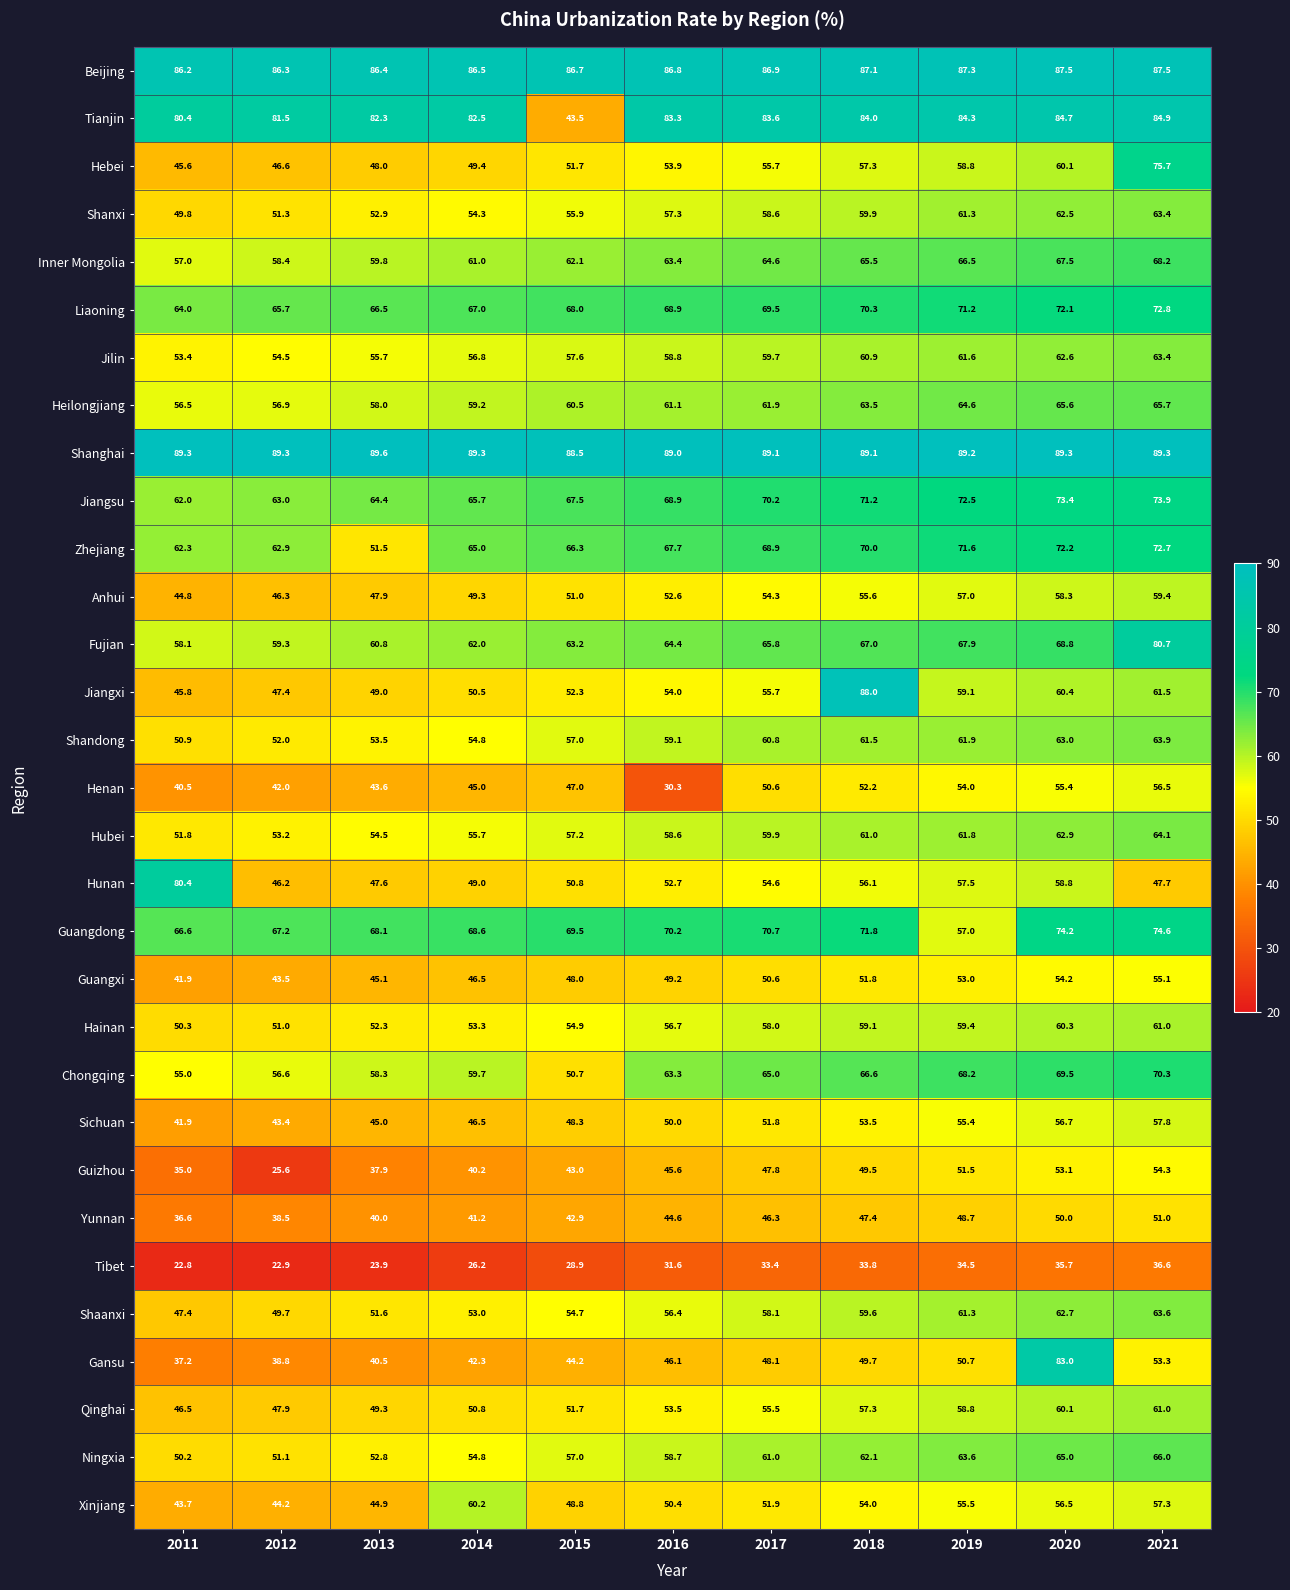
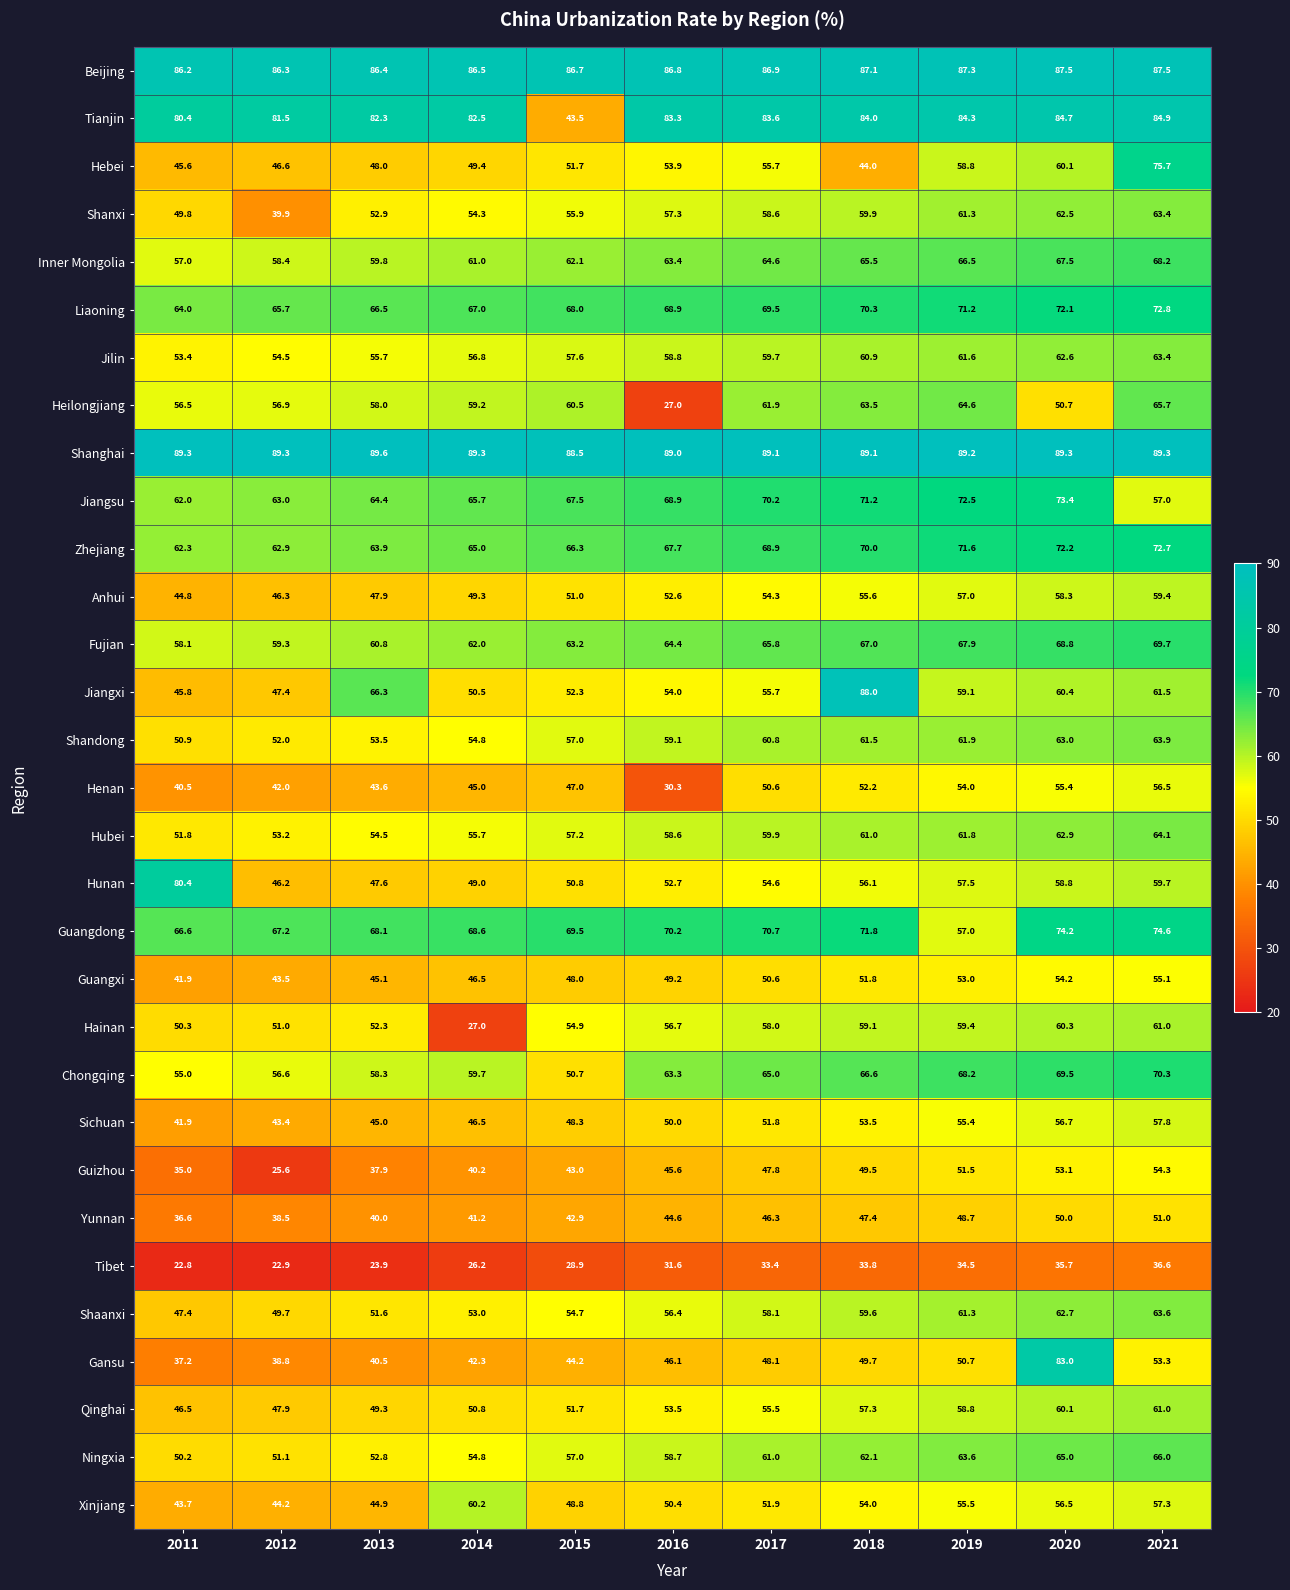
  {
    "Hebei": {
      "2011": 45.6,
      "2012": 46.6,
      "2013": 48.0,
      "2014": 49.4,
      "2015": 51.7,
      "2016": 53.9,
      "2017": 55.7,
-     "2018": 57.3,
+     "2018": 44.0,
      "2019": 58.8,
      "2020": 60.1,
      "2021": 75.7
    },
    "Shanxi": {
      "2011": 49.8,
-     "2012": 51.3,
+     "2012": 39.9,
      "2013": 52.9,
      "2014": 54.3,
      "2015": 55.9,
      "2016": 57.3,
      "2017": 58.6,
      "2018": 59.9,
      "2019": 61.3,
      "2020": 62.5,
      "2021": 63.4
    },
    "Heilongjiang": {
      "2011": 56.5,
      "2012": 56.9,
      "2013": 58.0,
      "2014": 59.2,
      "2015": 60.5,
-     "2016": 61.1,
+     "2016": 27.0,
      "2017": 61.9,
      "2018": 63.5,
      "2019": 64.6,
-     "2020": 65.6,
+     "2020": 50.7,
      "2021": 65.7
    },
    "Jiangsu": {
      "2011": 62.0,
      "2012": 63.0,
      "2013": 64.4,
      "2014": 65.7,
      "2015": 67.5,
      "2016": 68.9,
      "2017": 70.2,
      "2018": 71.2,
      "2019": 72.5,
      "2020": 73.4,
-     "2021": 73.9
+     "2021": 57.0
    },
    "Zhejiang": {
      "2011": 62.3,
      "2012": 62.9,
-     "2013": 51.5,
+     "2013": 63.9,
      "2014": 65.0,
      "2015": 66.3,
      "2016": 67.7,
      "2017": 68.9,
      "2018": 70.0,
      "2019": 71.6,
      "2020": 72.2,
      "2021": 72.7
    },
    "Fujian": {
      "2011": 58.1,
      "2012": 59.3,
      "2013": 60.8,
      "2014": 62.0,
      "2015": 63.2,
      "2016": 64.4,
      "2017": 65.8,
      "2018": 67.0,
      "2019": 67.9,
      "2020": 68.8,
-     "2021": 80.7
+     "2021": 69.7
    },
    "Jiangxi": {
      "2011": 45.8,
      "2012": 47.4,
-     "2013": 49.0,
+     "2013": 66.3,
      "2014": 50.5,
      "2015": 52.3,
      "2016": 54.0,
      "2017": 55.7,
      "2018": 88.0,
      "2019": 59.1,
      "2020": 60.4,
      "2021": 61.5
    },
    "Hunan": {
      "2011": 80.4,
      "2012": 46.2,
      "2013": 47.6,
      "2014": 49.0,
      "2015": 50.8,
      "2016": 52.7,
      "2017": 54.6,
      "2018": 56.1,
      "2019": 57.5,
      "2020": 58.8,
-     "2021": 47.7
+     "2021": 59.7
    },
    "Hainan": {
      "2011": 50.3,
      "2012": 51.0,
      "2013": 52.3,
-     "2014": 53.3,
+     "2014": 27.0,
      "2015": 54.9,
      "2016": 56.7,
      "2017": 58.0,
      "2018": 59.1,
      "2019": 59.4,
      "2020": 60.3,
      "2021": 61.0
    }
  }
